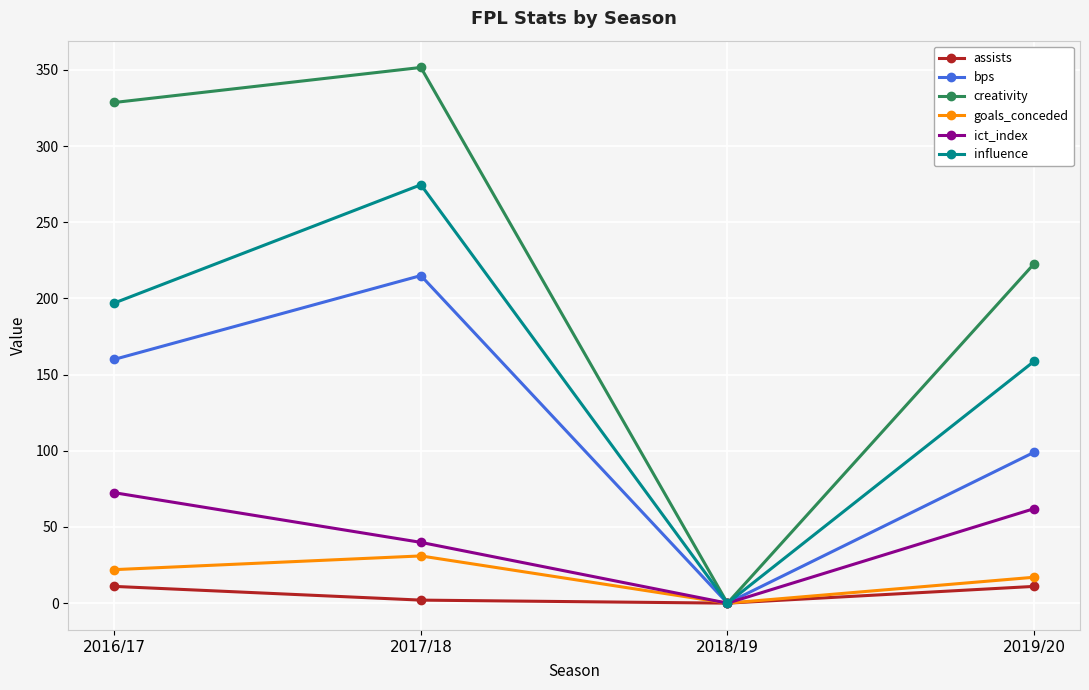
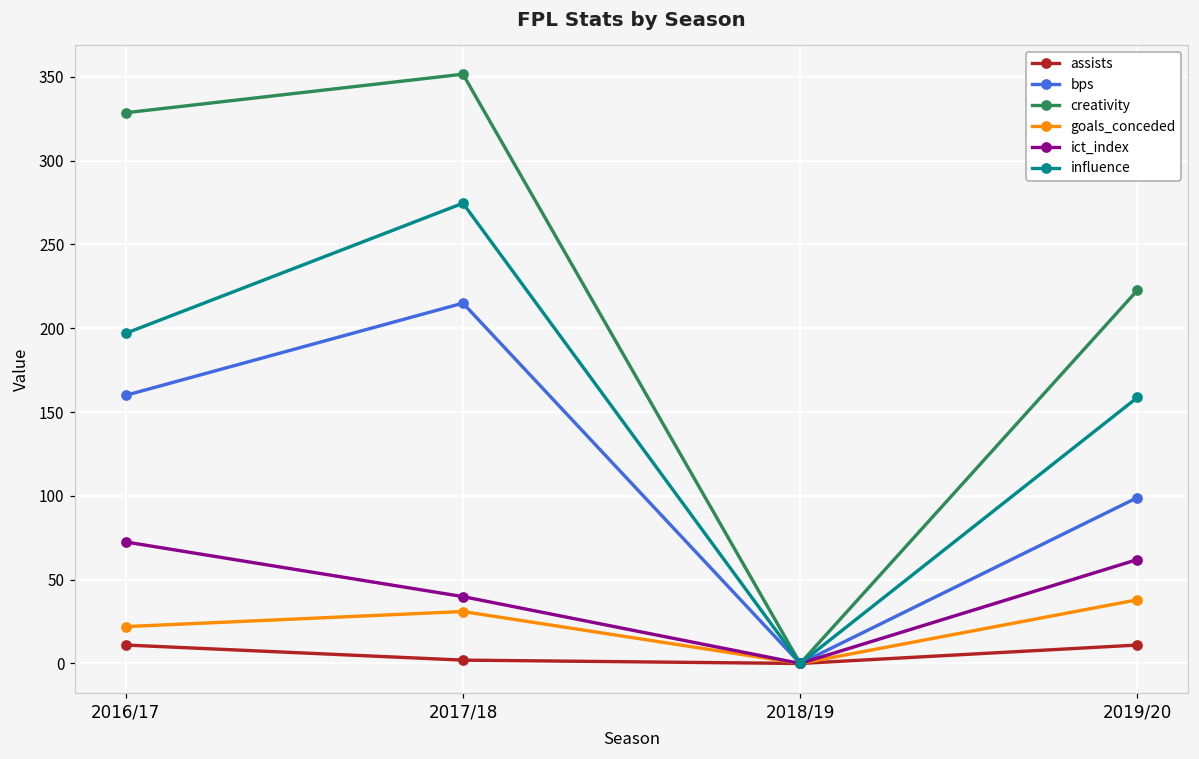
  {
    "assists": {
      "2016/17": 11,
      "2017/18": 2,
      "2019/20": 11
    },
    "bps": {
      "2016/17": 160,
      "2017/18": 215,
      "2019/20": 99
    },
    "creativity": {
      "2016/17": 329,
      "2017/18": 352,
      "2019/20": 223
    },
    "goals_conceded": {
      "2016/17": 22,
      "2017/18": 31,
-     "2019/20": 17
+     "2019/20": 38
    },
    "ict_index": {
      "2016/17": 73,
      "2017/18": 40,
      "2019/20": 62
    },
    "influence": {
      "2016/17": 197,
      "2017/18": 275,
      "2019/20": 159
    }
  }
